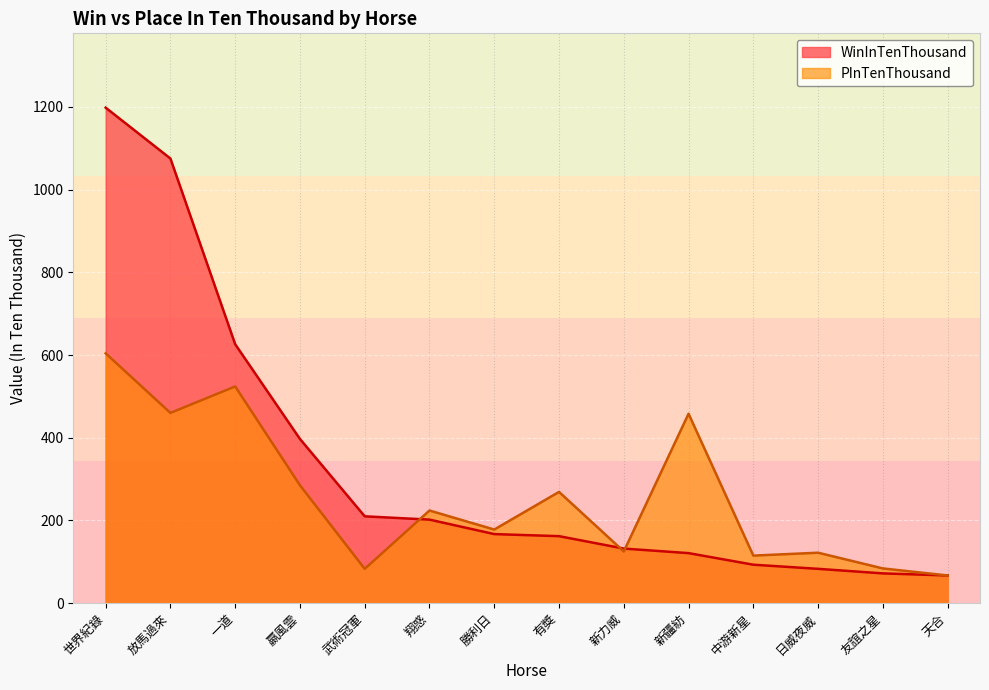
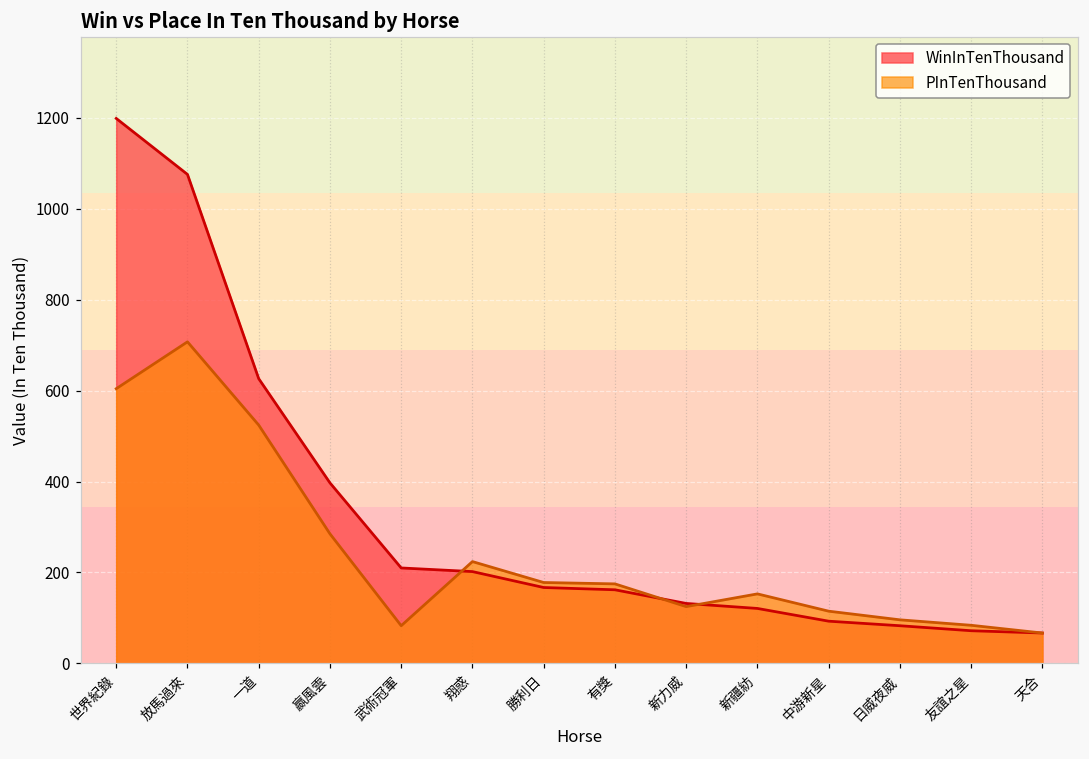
  {
    "WinInTenThousand": {
      "世界紀錄": 1200,
      "放馬過來": 1080,
      "一道": 630,
      "嬴風雲": 400,
      "武術冠軍": 210,
      "翔惑": 200,
      "勝利日": 170,
      "有獎": 160,
      "新力威": 130,
      "新疆紡": 120,
      "中游新星": 90,
      "日威夜威": 80,
      "友誼之星": 70
    },
    "PInTenThousand": {
      "世界紀錄": 600,
-     "放馬過來": 460,
+     "放馬過來": 710,
      "一道": 520,
      "嬴風雲": 290,
      "武術冠軍": 80,
      "翔惑": 220,
      "勝利日": 180,
-     "有獎": 270,
+     "有獎": 180,
      "新力威": 130,
-     "新疆紡": 460,
+     "新疆紡": 150,
      "中游新星": 120,
-     "日威夜威": 120,
+     "日威夜威": 100,
      "友誼之星": 80
    }
  }
